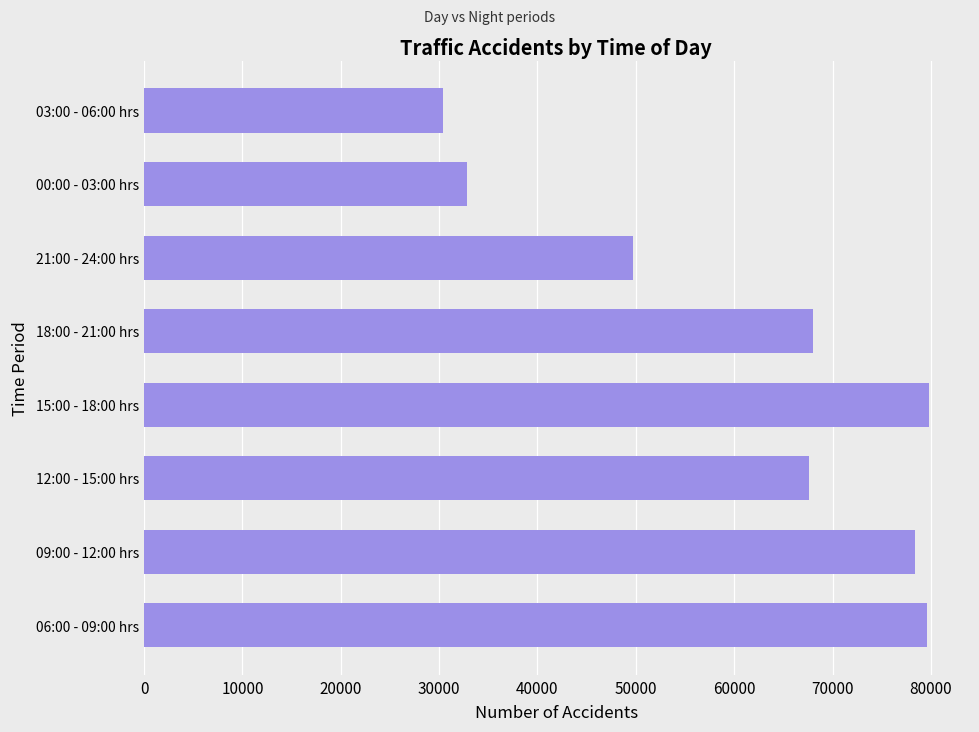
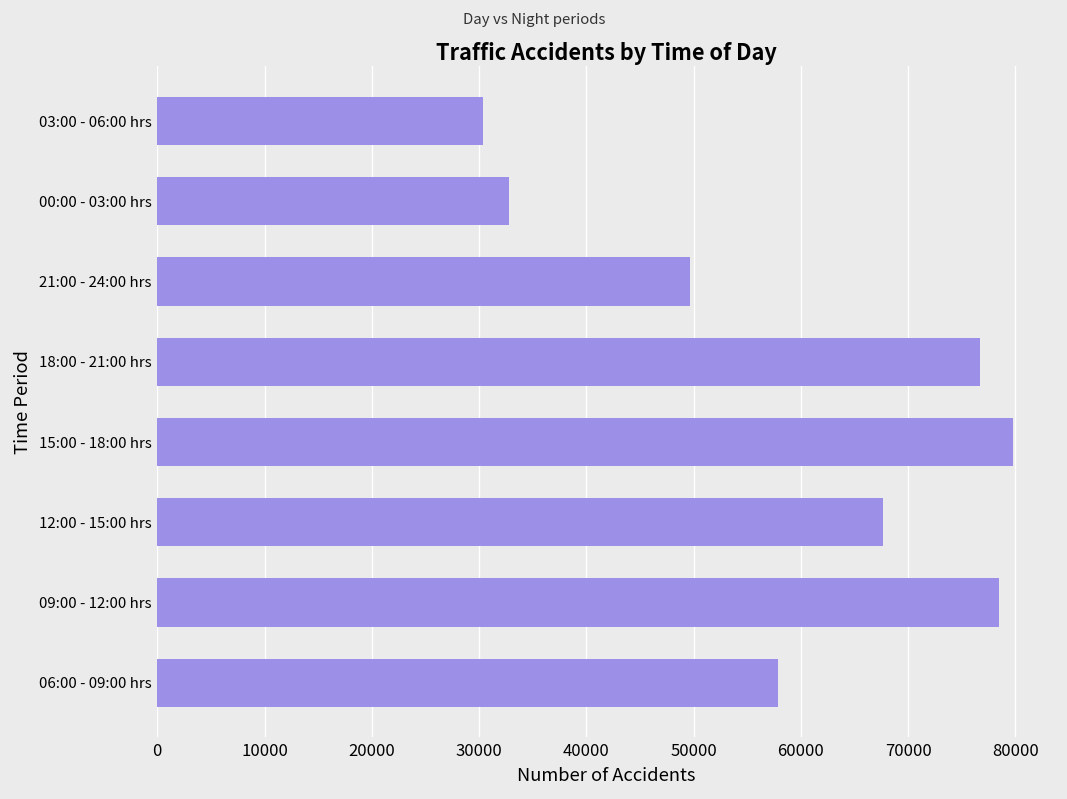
  {
    "03:00 - 06:00 hrs": 30000,
    "00:00 - 03:00 hrs": 33000,
    "21:00 - 24:00 hrs": 50000,
-   "18:00 - 21:00 hrs": 68000,
+   "18:00 - 21:00 hrs": 77000,
    "15:00 - 18:00 hrs": 80000,
    "12:00 - 15:00 hrs": 68000,
    "09:00 - 12:00 hrs": 78000,
-   "06:00 - 09:00 hrs": 80000
+   "06:00 - 09:00 hrs": 58000
  }
